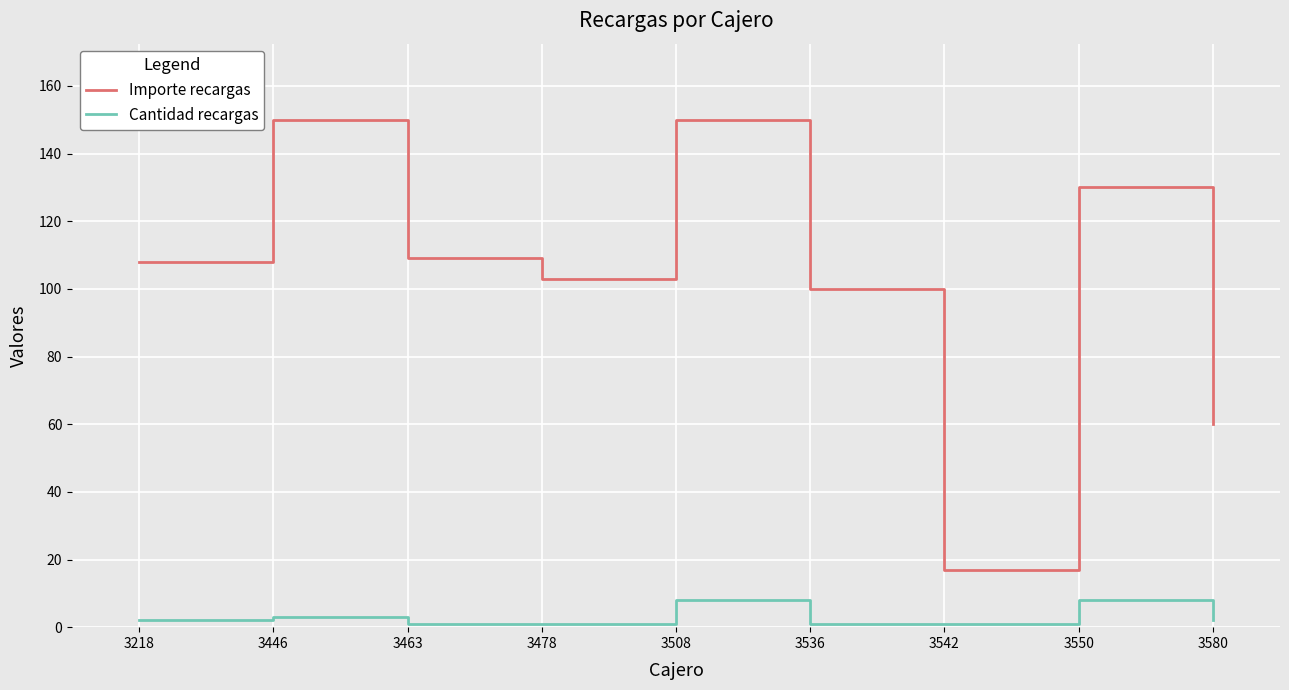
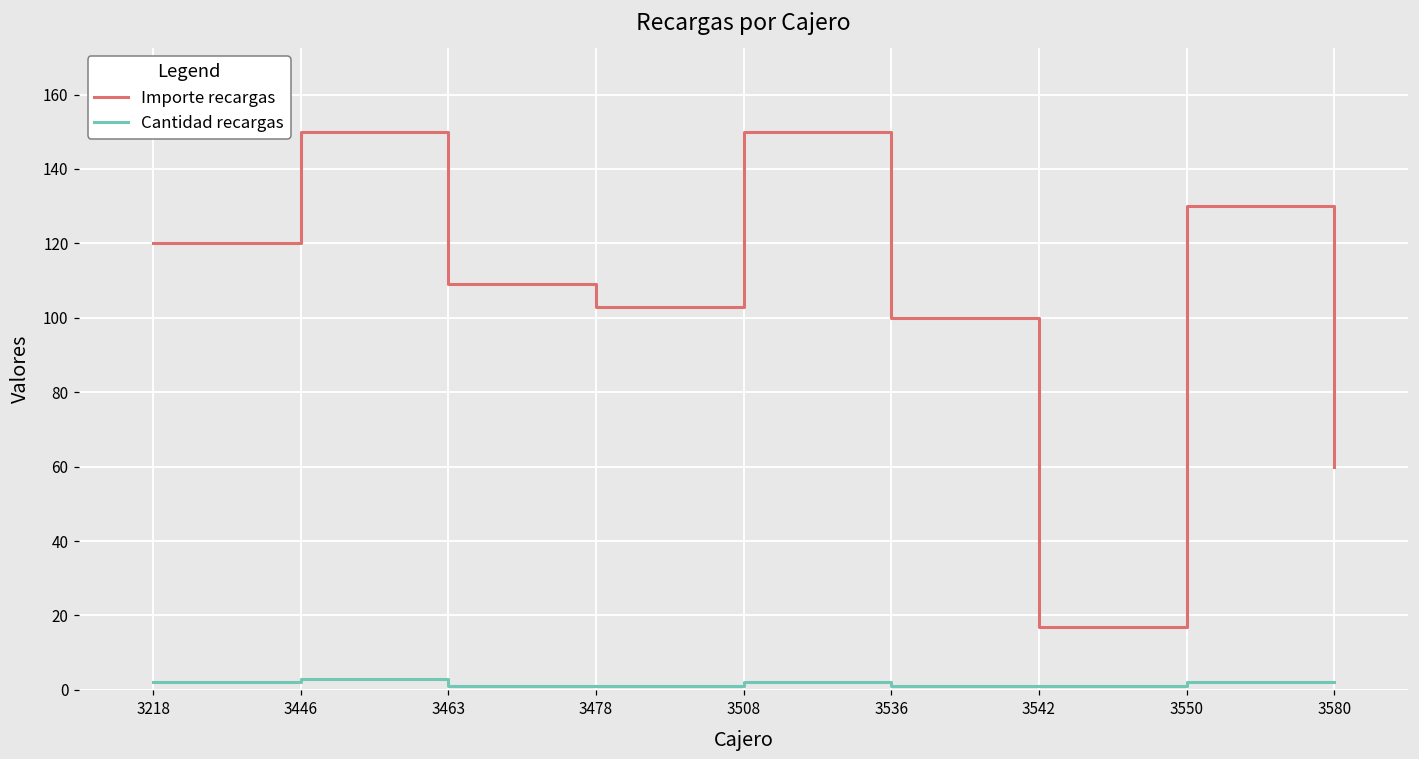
  {
    "Importe recargas": {
-     "3218": 108,
+     "3218": 120,
      "3446": 150,
      "3463": 109,
      "3478": 103,
      "3508": 150,
      "3536": 100,
      "3542": 17,
      "3550": 130,
      "3580": 60
    },
    "Cantidad recargas": {
      "3218": 2,
      "3446": 3,
      "3463": 1,
      "3478": 1,
-     "3508": 8,
+     "3508": 2,
      "3536": 1,
      "3542": 1,
-     "3550": 8,
+     "3550": 2,
      "3580": 2
    }
  }
